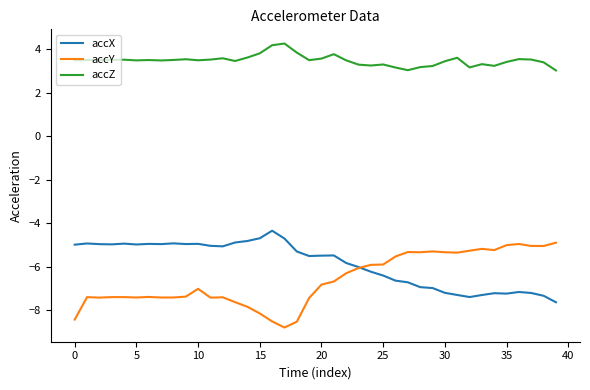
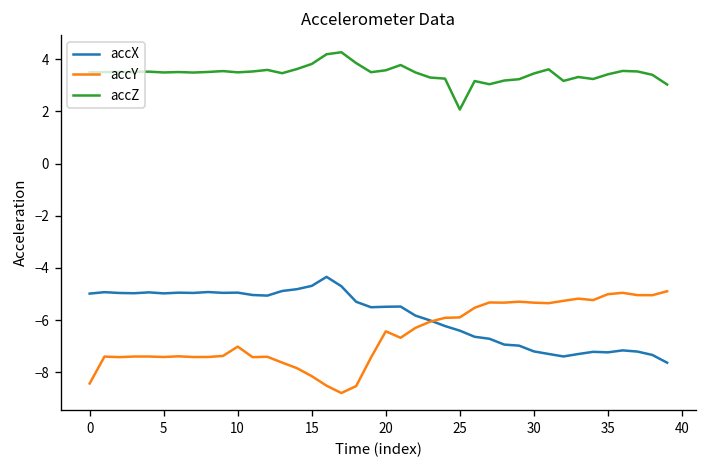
  {
    "accX": {
      "0": -5.0,
      "5": -5.0,
      "10": -4.9,
      "15": -4.7,
      "20": -5.5,
      "25": -6.4,
      "30": -7.2,
      "35": -7.2
    },
    "accY": {
      "0": -8.4,
      "5": -7.4,
      "10": -7.0,
      "15": -8.2,
-     "20": -6.8,
+     "20": -6.4,
      "25": -5.9,
      "30": -5.3,
      "35": -5.0
    },
    "accZ": {
      "5": 3.5,
      "10": 3.5,
      "15": 3.8,
      "20": 3.6,
-     "25": 3.3,
+     "25": 2.1,
      "30": 3.5,
      "35": 3.4
    }
  }
